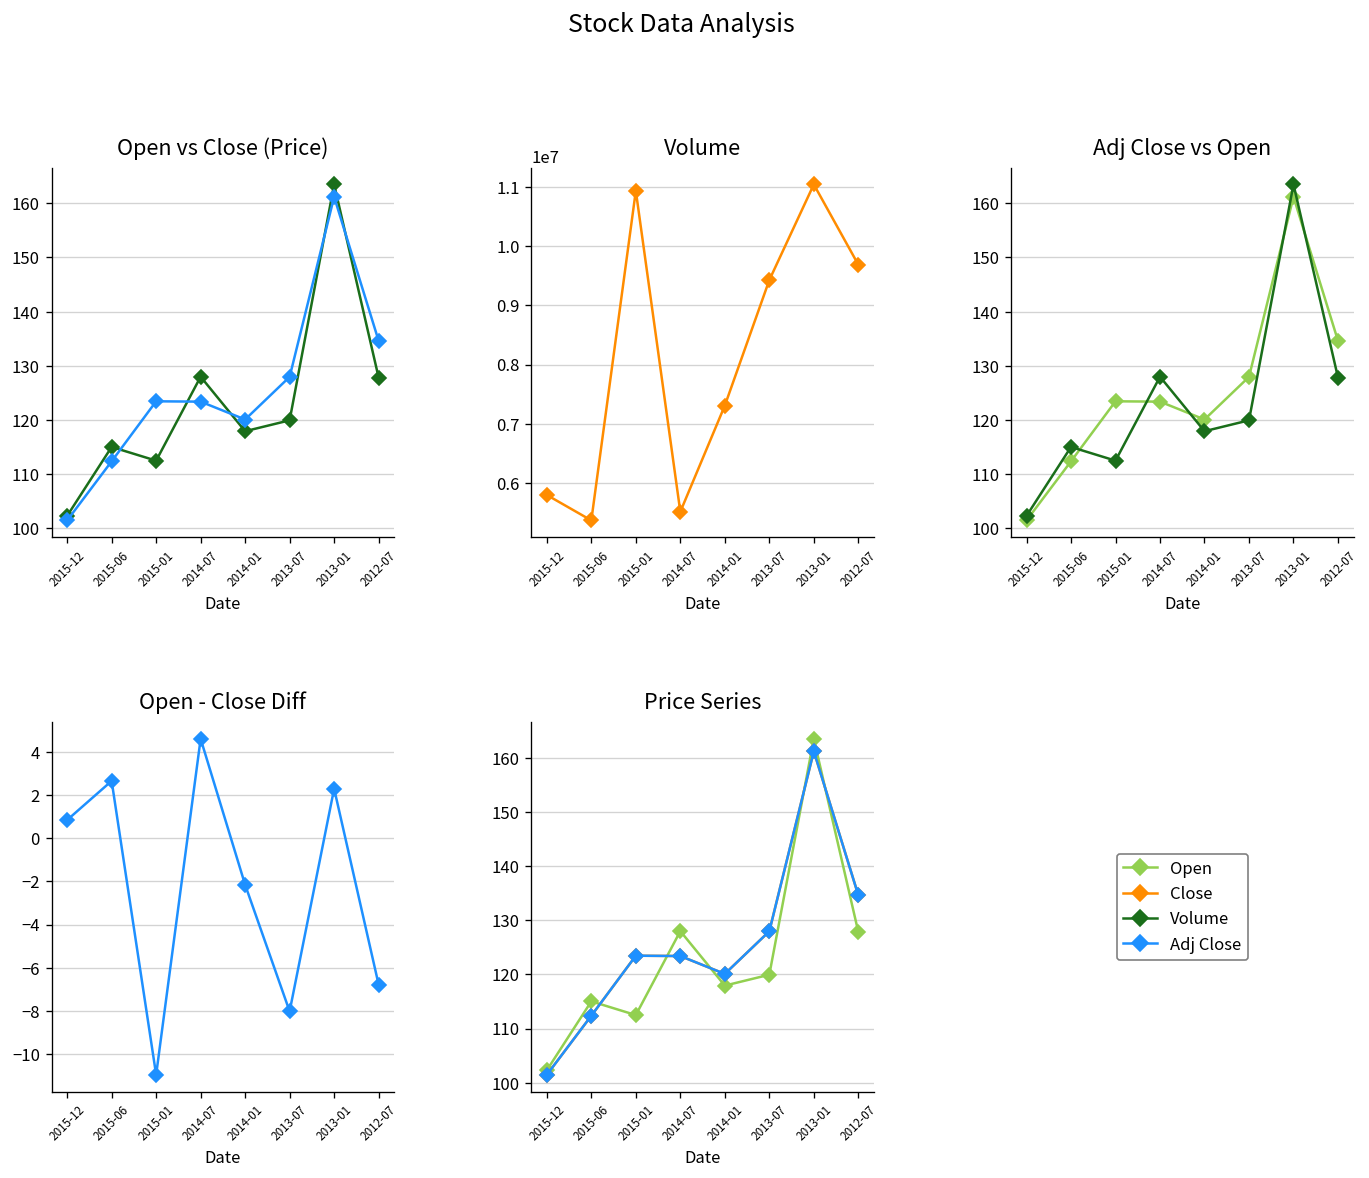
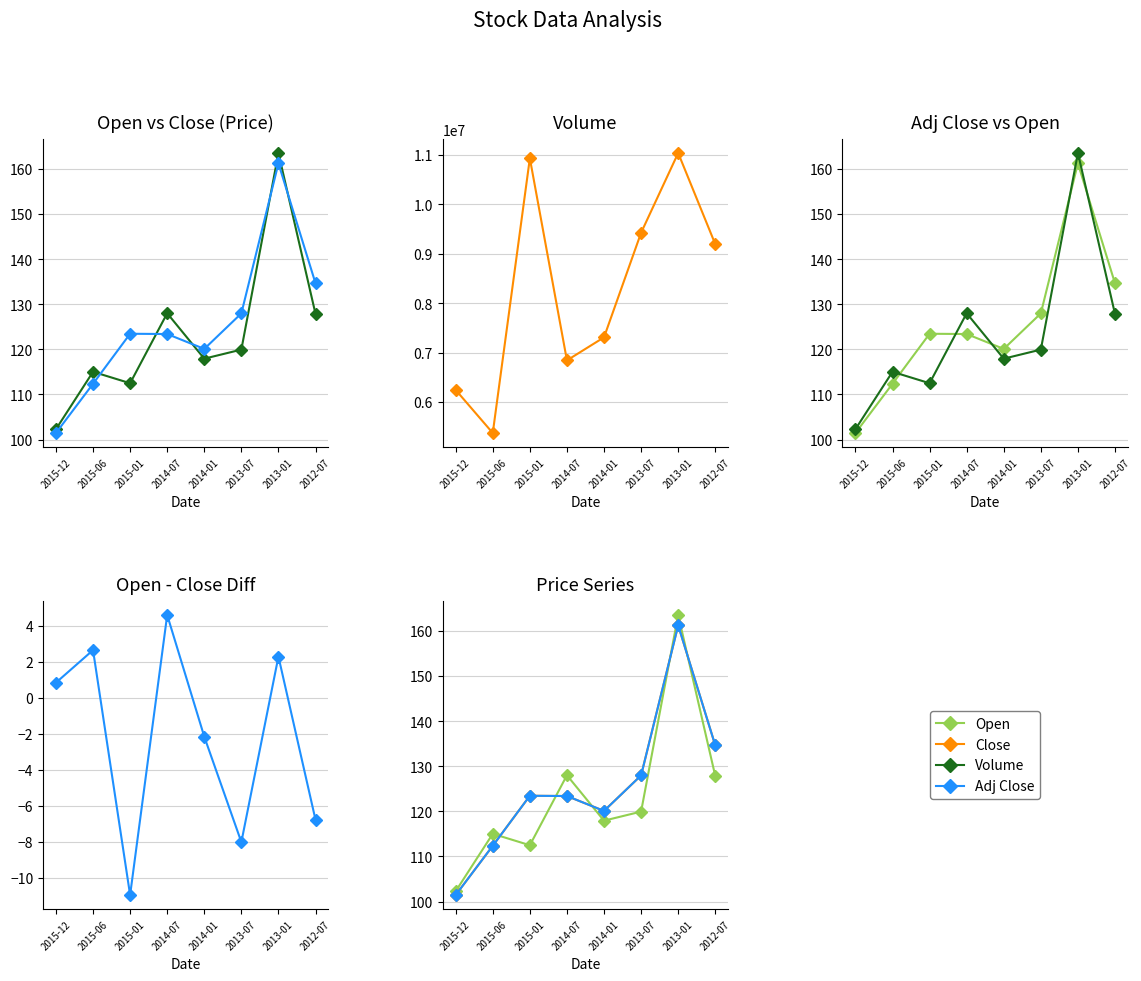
  {
    "Volume": {
-     "2015-12": 5800000,
+     "2015-12": 6200000,
      "2015-06": 5400000,
      "2015-01": 10900000,
-     "2014-07": 5500000,
+     "2014-07": 6800000,
      "2014-01": 7300000,
      "2013-07": 9400000,
      "2013-01": 11000000,
-     "2012-07": 9700000
+     "2012-07": 9200000
    },
    "Open - Close Diff": {
      "2015-12": 0.8,
      "2015-06": 2.6,
      "2015-01": -11.0,
      "2014-07": 4.6,
      "2014-01": -2.2,
      "2013-07": -8.0,
      "2013-01": 2.3,
      "2012-07": -6.8
    },
    "Price Series": {
      "Open": {
        "2015-12": 102,
        "2015-06": 115,
        "2015-01": 112,
        "2014-07": 128,
        "2014-01": 118,
        "2013-07": 120,
        "2013-01": 163,
        "2012-07": 128
      },
      "Adj Close": {
        "2015-12": 101,
        "2015-06": 112,
        "2015-01": 123,
        "2014-07": 123,
        "2014-01": 120,
        "2013-07": 128,
        "2013-01": 161,
        "2012-07": 135
      }
    }
  }
